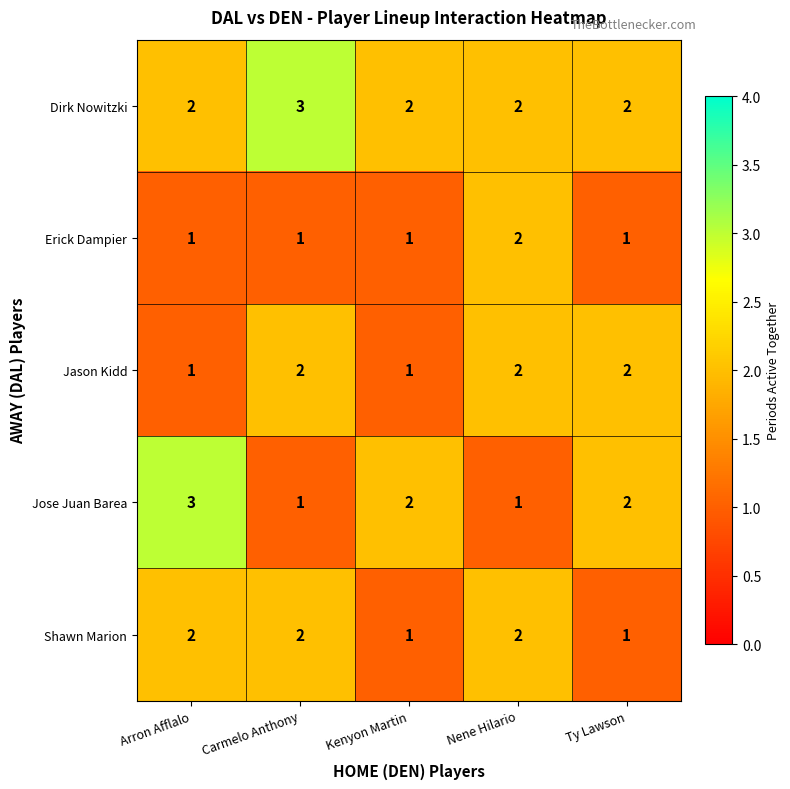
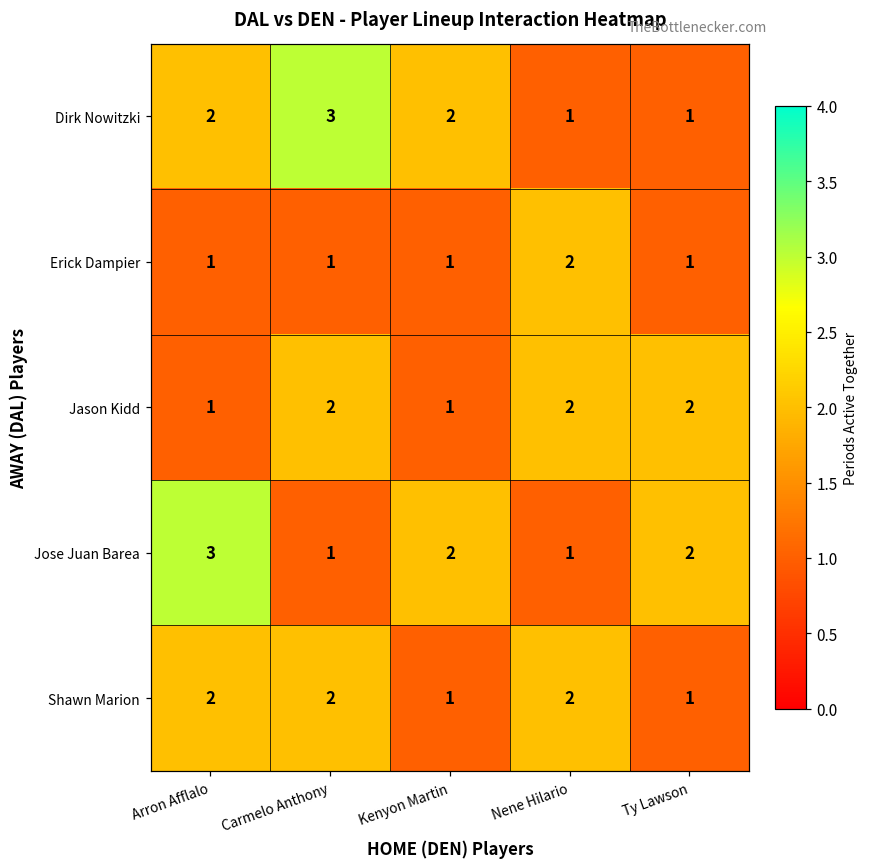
  {
    "Dirk Nowitzki": {
      "Arron Afflalo": 2,
      "Carmelo Anthony": 3,
      "Kenyon Martin": 2,
-     "Nene Hilario": 2,
-     "Ty Lawson": 2
+     "Nene Hilario": 1,
+     "Ty Lawson": 1
    },
    "Erick Dampier": {
      "Arron Afflalo": 1,
      "Carmelo Anthony": 1,
      "Kenyon Martin": 1,
      "Nene Hilario": 2,
      "Ty Lawson": 1
    },
    "Jason Kidd": {
      "Arron Afflalo": 1,
      "Carmelo Anthony": 2,
      "Kenyon Martin": 1,
      "Nene Hilario": 2,
      "Ty Lawson": 2
    },
    "Jose Juan Barea": {
      "Arron Afflalo": 3,
      "Carmelo Anthony": 1,
      "Kenyon Martin": 2,
      "Nene Hilario": 1,
      "Ty Lawson": 2
    },
    "Shawn Marion": {
      "Arron Afflalo": 2,
      "Carmelo Anthony": 2,
      "Kenyon Martin": 1,
      "Nene Hilario": 2,
      "Ty Lawson": 1
    }
  }
